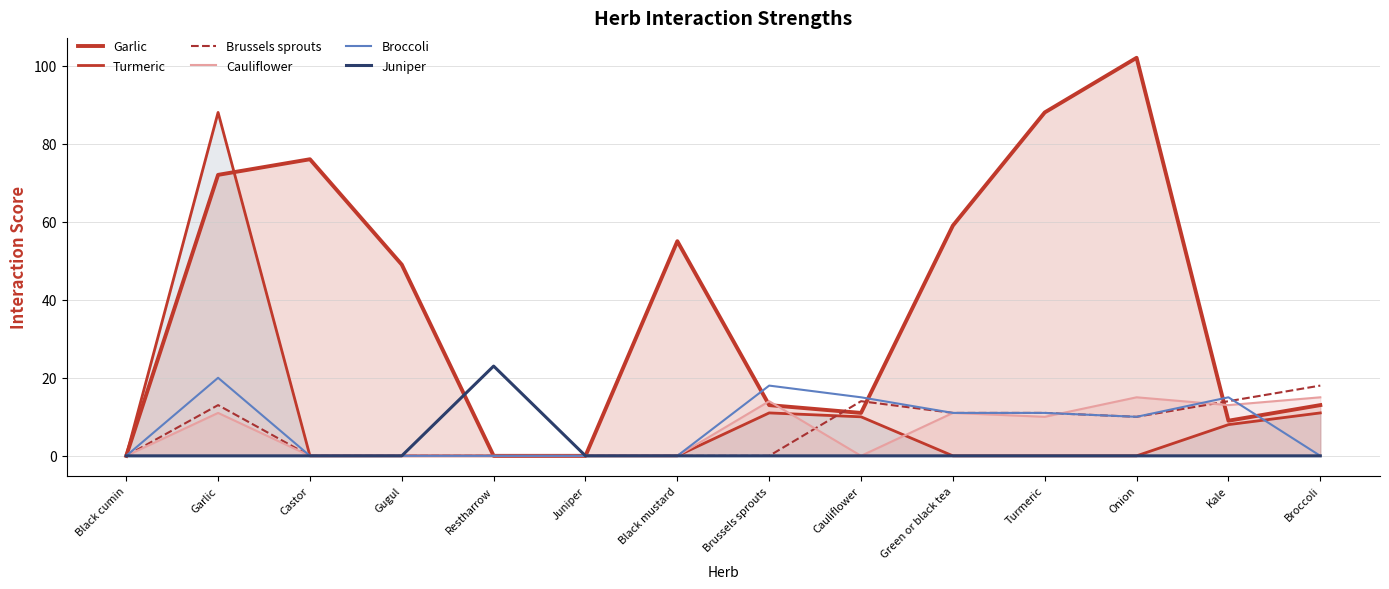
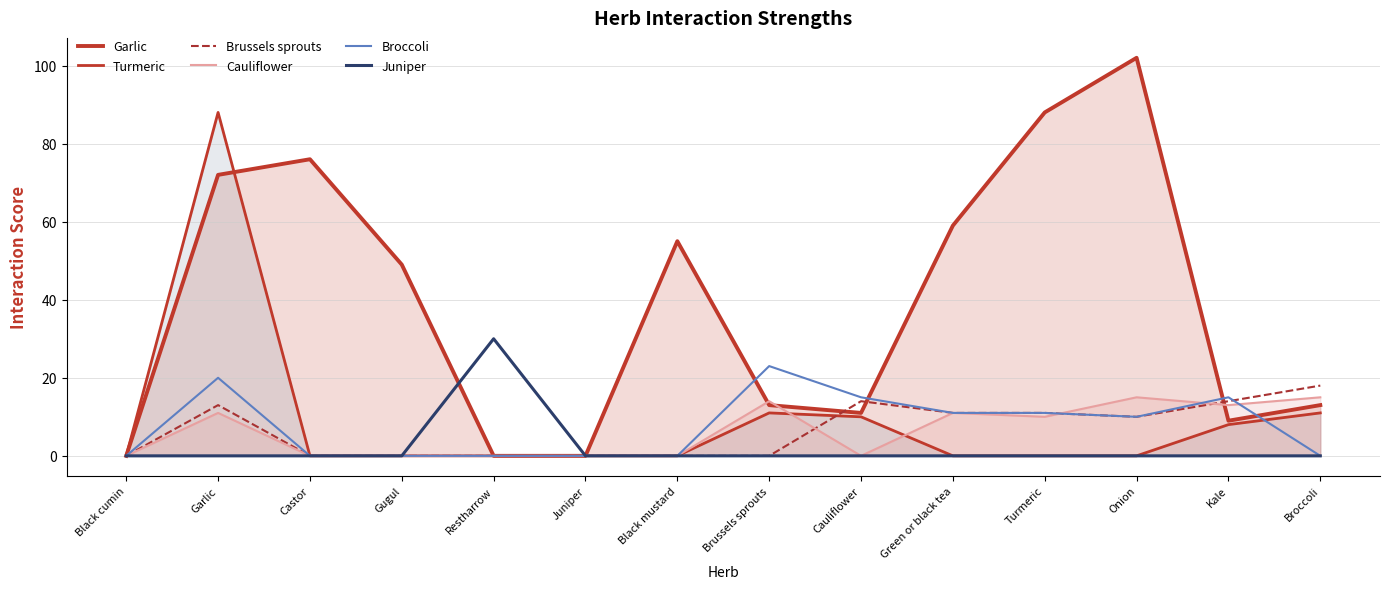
  {
    "Cauliflower": {
      "Garlic": 11,
      "Brussels sprouts": 14,
      "Turmeric": 10,
      "Onion": 15,
      "Kale": 13,
      "Broccoli": 15
    },
    "Broccoli": {
      "Garlic": 20,
-     "Brussels sprouts": 18,
+     "Brussels sprouts": 23,
      "Cauliflower": 15,
      "Kale": 15
    },
    "Juniper": {
      "Garlic": 0,
-     "Restharrow": 23,
+     "Restharrow": 30,
      "Kale": 0
    }
  }
